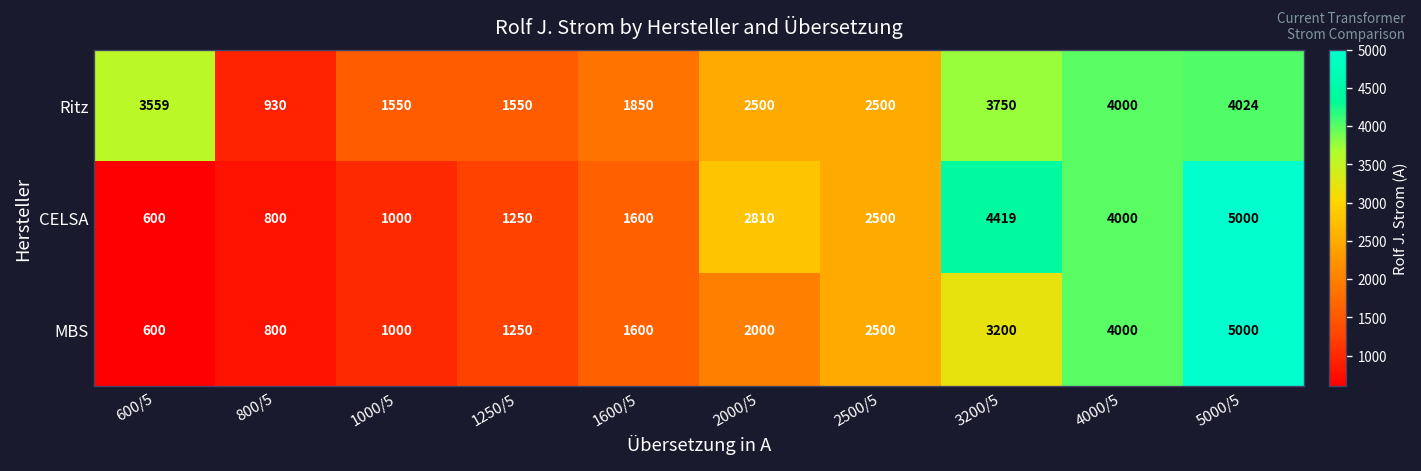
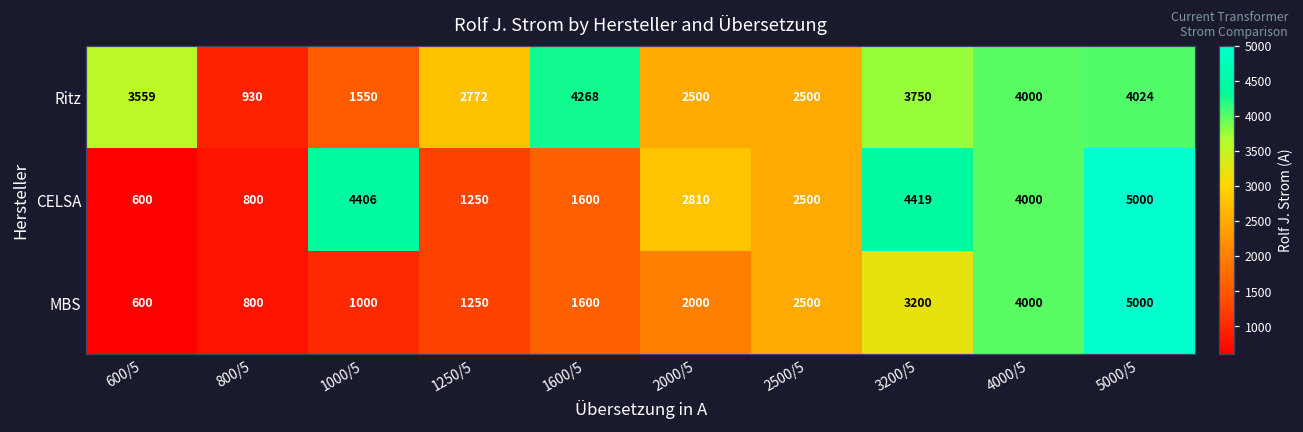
  {
    "Ritz": {
      "600/5": 3559,
      "800/5": 930,
      "1000/5": 1550,
-     "1250/5": 1550,
-     "1600/5": 1850,
+     "1250/5": 2772,
+     "1600/5": 4268,
      "2000/5": 2500,
      "2500/5": 2500,
      "3200/5": 3750,
      "4000/5": 4000,
      "5000/5": 4024
    },
    "CELSA": {
      "600/5": 600,
      "800/5": 800,
-     "1000/5": 1000,
+     "1000/5": 4406,
      "1250/5": 1250,
      "1600/5": 1600,
      "2000/5": 2810,
      "2500/5": 2500,
      "3200/5": 4419,
      "4000/5": 4000,
      "5000/5": 5000
    },
    "MBS": {
      "600/5": 600,
      "800/5": 800,
      "1000/5": 1000,
      "1250/5": 1250,
      "1600/5": 1600,
      "2000/5": 2000,
      "2500/5": 2500,
      "3200/5": 3200,
      "4000/5": 4000,
      "5000/5": 5000
    }
  }
